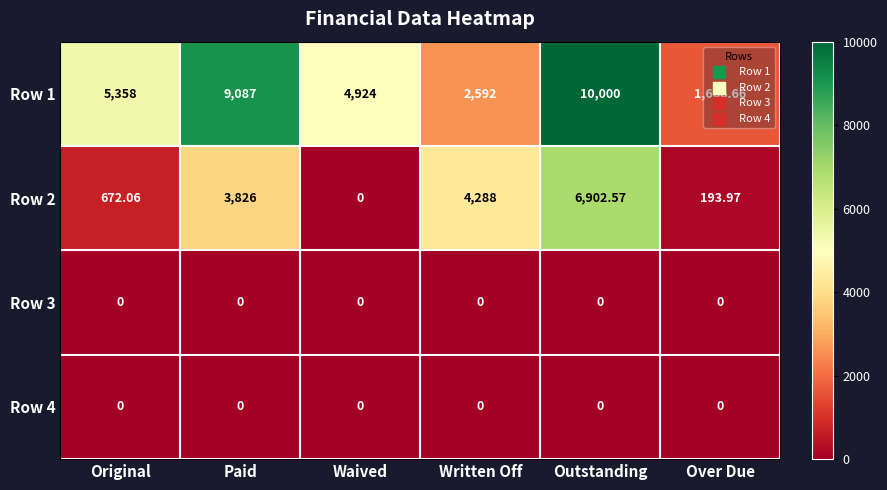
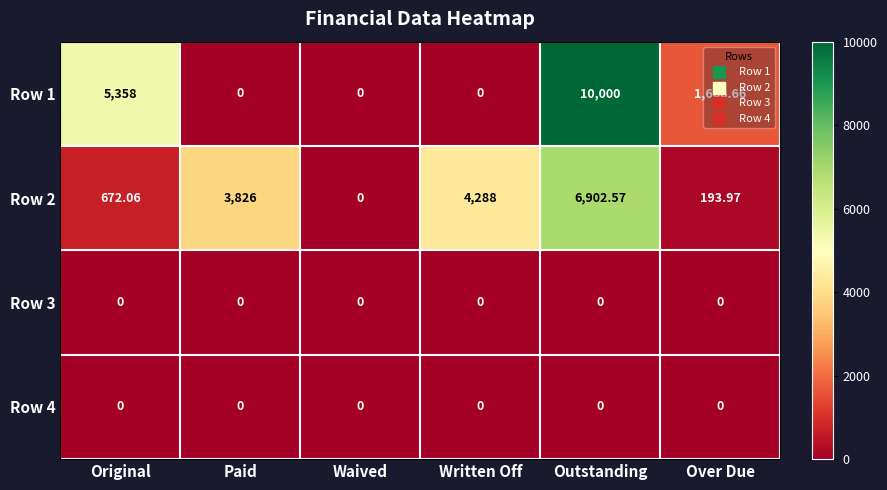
  {
    "Row 1": {
      "Original": "5,358",
-     "Paid": "9,087",
-     "Waived": "4,924",
-     "Written Off": "2,592",
+     "Paid": "0",
+     "Waived": "0",
+     "Written Off": "0",
      "Outstanding": "10,000"
    },
    "Row 2": {
      "Original": "672.06",
      "Paid": "3,826",
      "Waived": "0",
      "Written Off": "4,288",
      "Outstanding": "6,902.57",
      "Over Due": "193.97"
    },
    "Row 3": {
      "Original": "0",
      "Paid": "0",
      "Waived": "0",
      "Written Off": "0",
      "Outstanding": "0",
      "Over Due": "0"
    },
    "Row 4": {
      "Original": "0",
      "Paid": "0",
      "Waived": "0",
      "Written Off": "0",
      "Outstanding": "0",
      "Over Due": "0"
    }
  }
